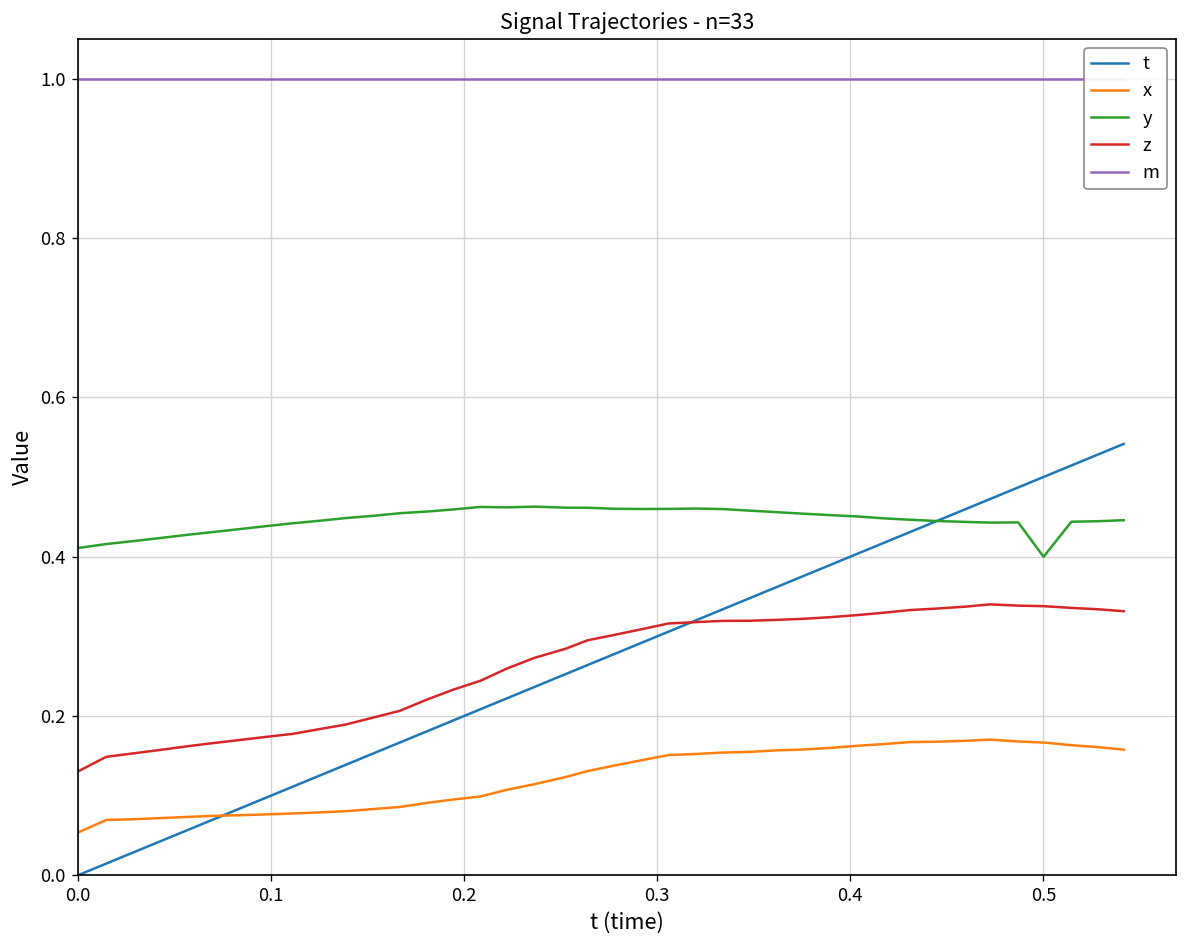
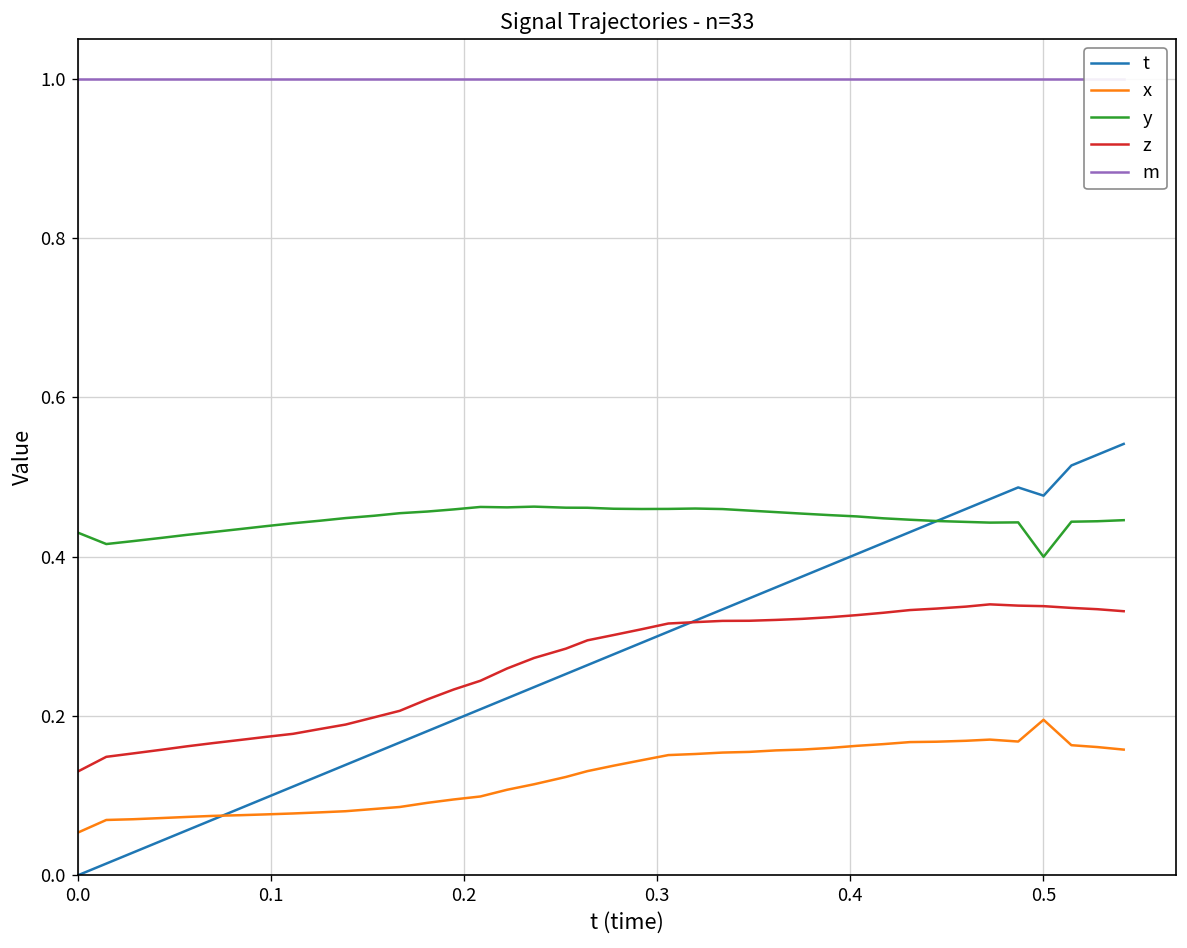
  {
    "t": {
      "0.0": 0.00,
-     "0.5": 0.50
+     "0.5": 0.48
    },
    "x": {
      "0.0": 0.05,
-     "0.5": 0.17
+     "0.5": 0.20
    },
    "y": {
-     "0.0": 0.41,
+     "0.0": 0.43,
      "0.5": 0.40
    },
    "z": {
      "0.0": 0.13,
      "0.5": 0.34
    },
    "m": {
      "0.0": 1.00,
      "0.5": 1.00
    }
  }
